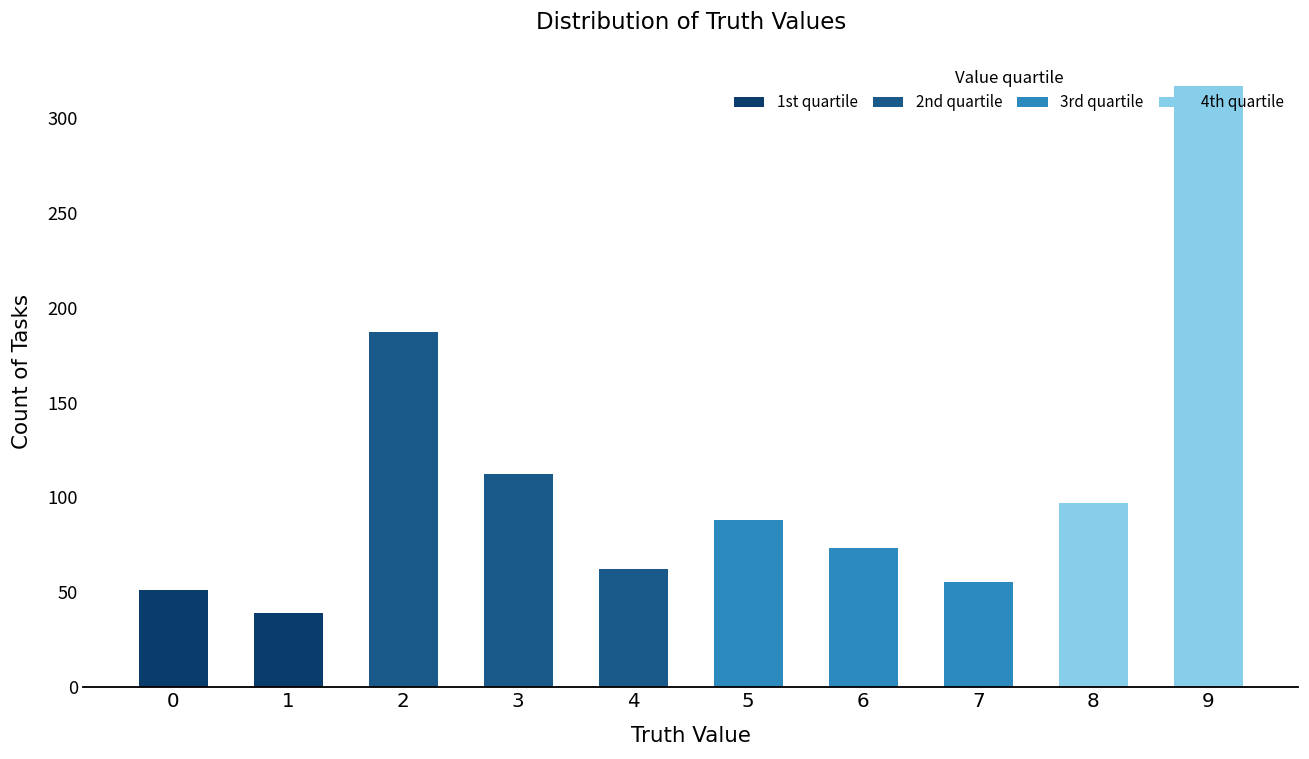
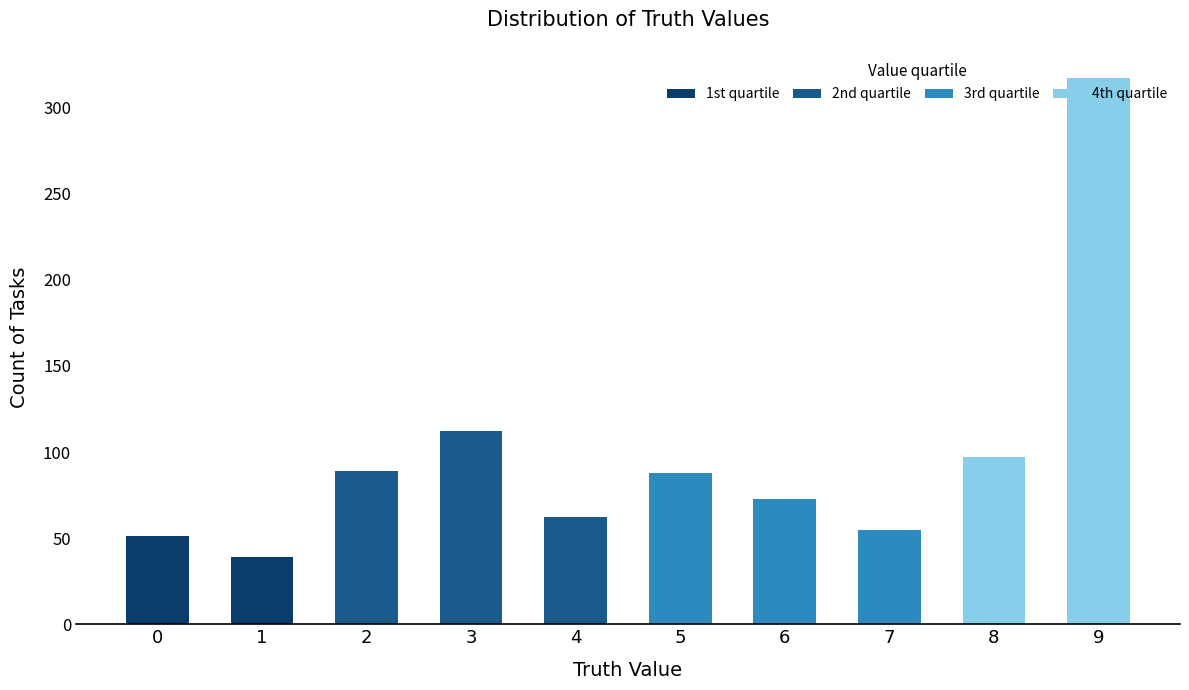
  {
    "0": 51,
    "1": 39,
-   "2": 187,
+   "2": 89,
    "3": 112,
    "4": 62,
    "5": 88,
    "6": 73,
    "7": 55,
    "8": 97,
    "9": 317
  }
